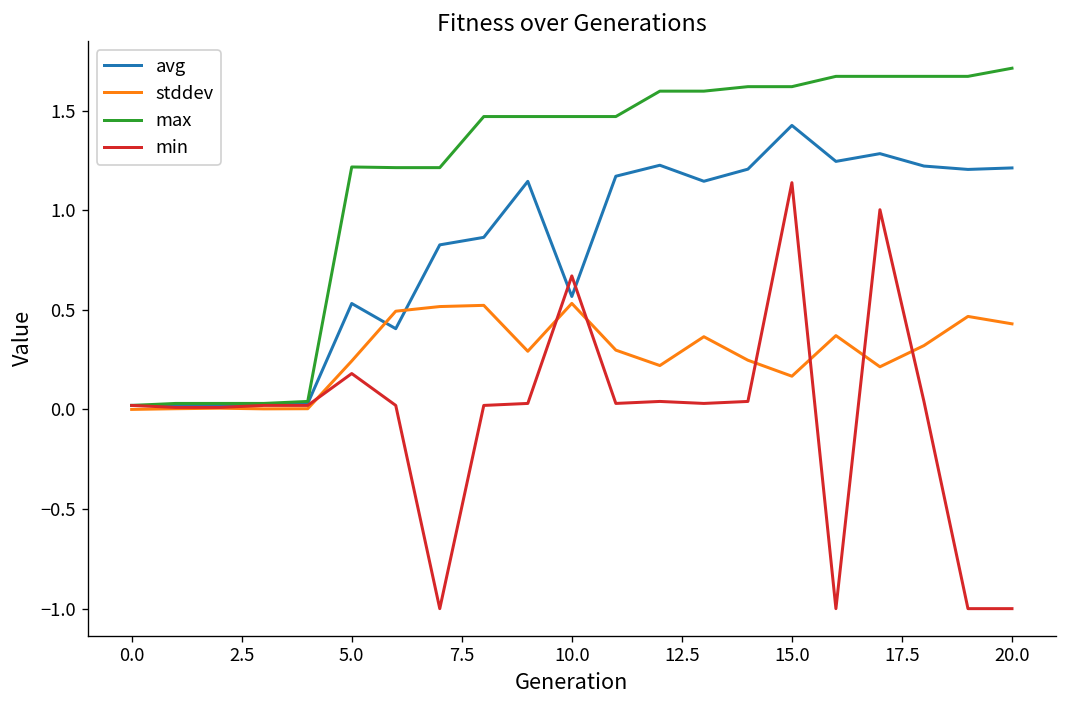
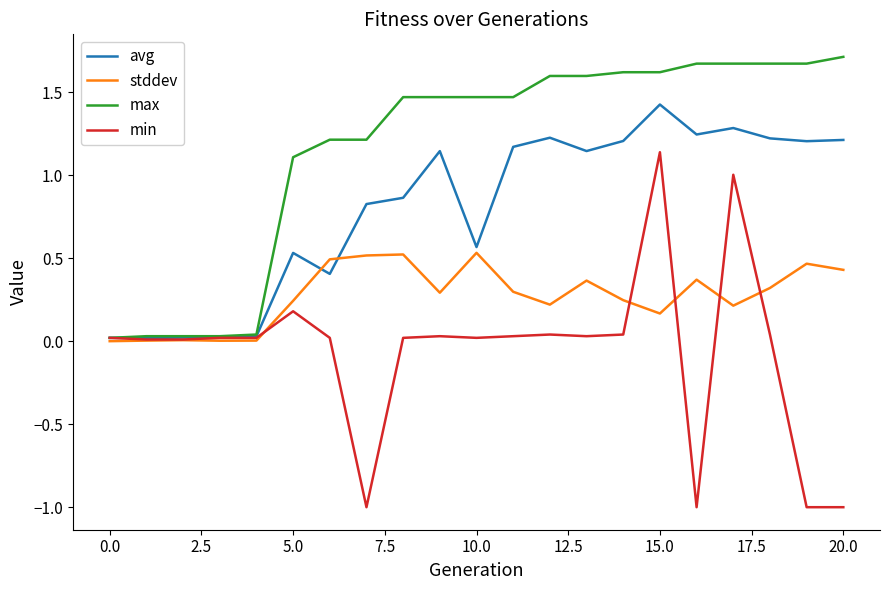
  {
    "avg": {
      "5.0": 0.53,
      "10.0": 0.57,
      "15.0": 1.43,
      "20.0": 1.21
    },
    "stddev": {
      "0.0": 0.00,
      "5.0": 0.24,
      "10.0": 0.53,
      "15.0": 0.17,
      "20.0": 0.43
    },
    "max": {
-     "5.0": 1.22,
+     "5.0": 1.11,
      "10.0": 1.47,
      "15.0": 1.62,
      "20.0": 1.71
    },
    "min": {
      "5.0": 0.18,
-     "10.0": 0.67,
+     "10.0": 0.02,
      "15.0": 1.14,
      "20.0": -1.00
    }
  }
